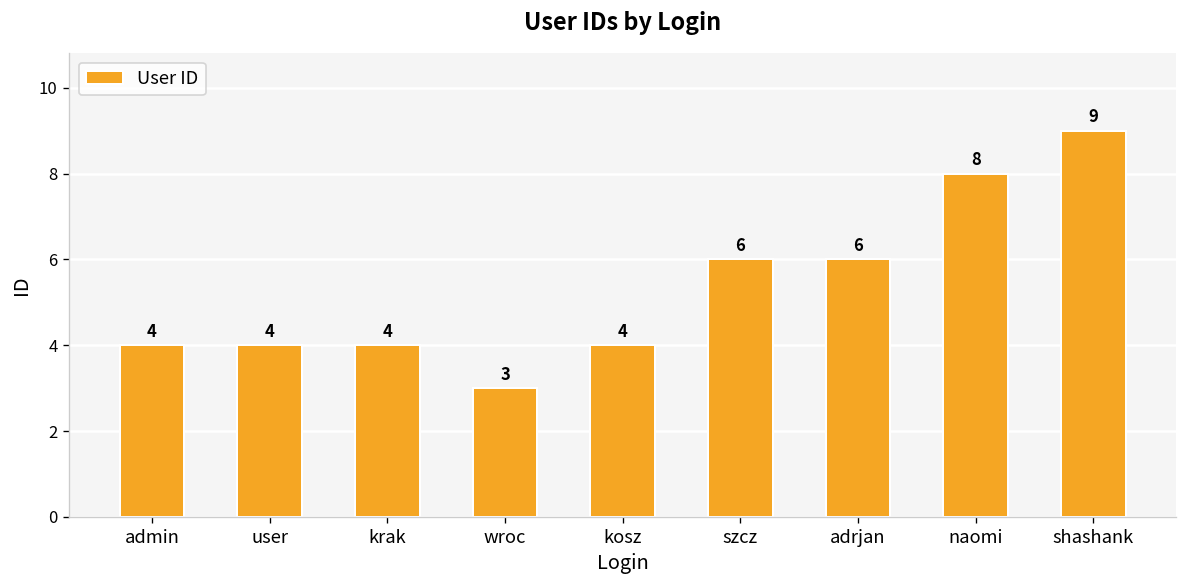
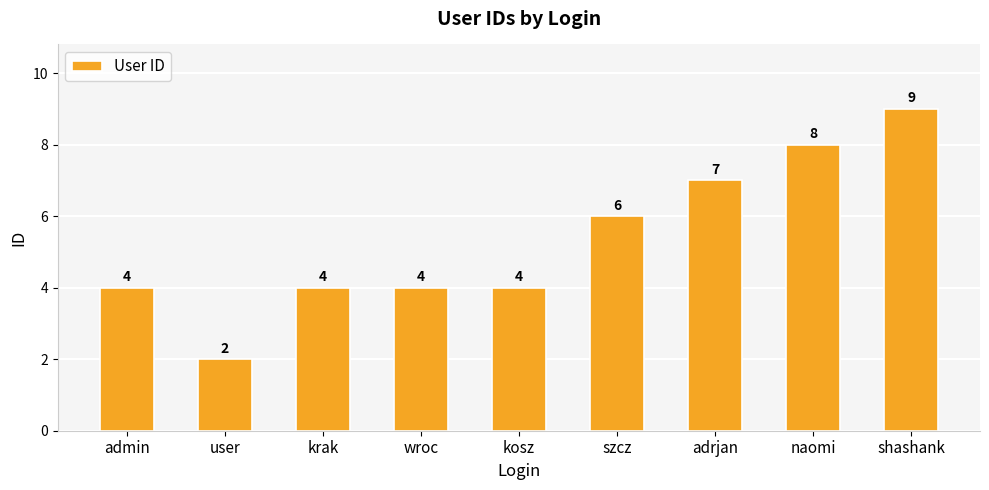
  {
    "admin": 4,
-   "user": 4,
+   "user": 2,
    "krak": 4,
-   "wroc": 3,
+   "wroc": 4,
    "kosz": 4,
    "szcz": 6,
-   "adrjan": 6,
+   "adrjan": 7,
    "naomi": 8,
    "shashank": 9
  }
